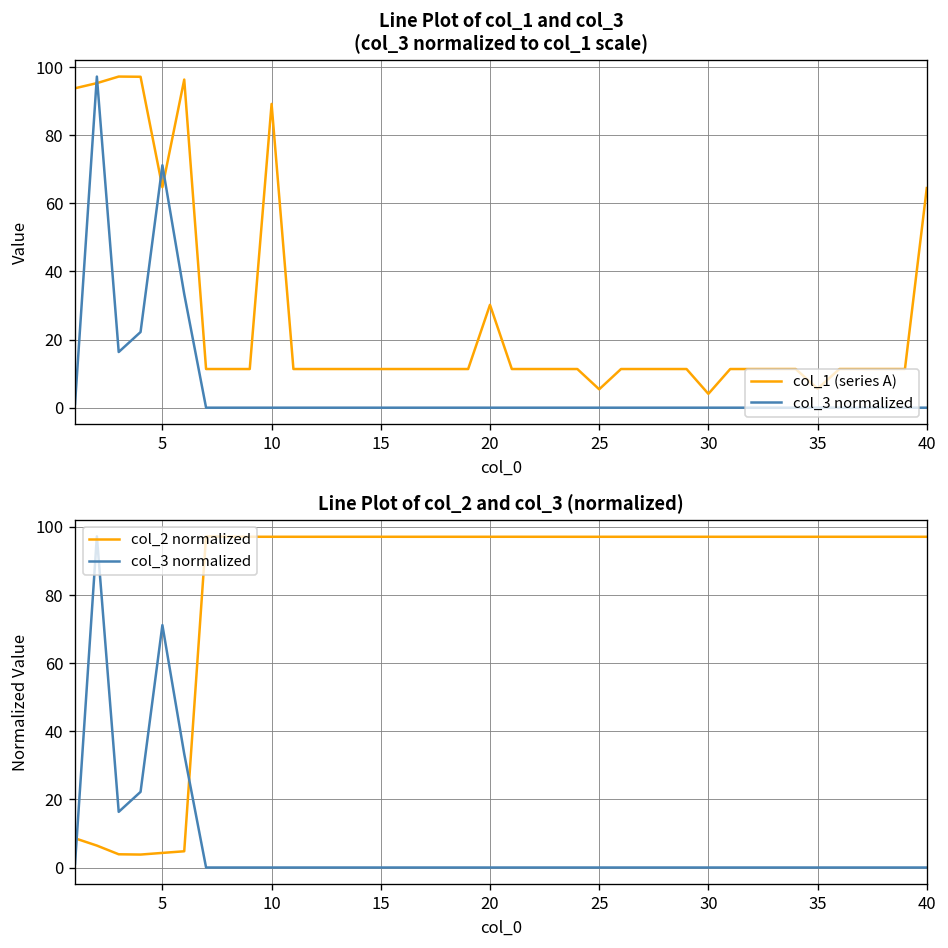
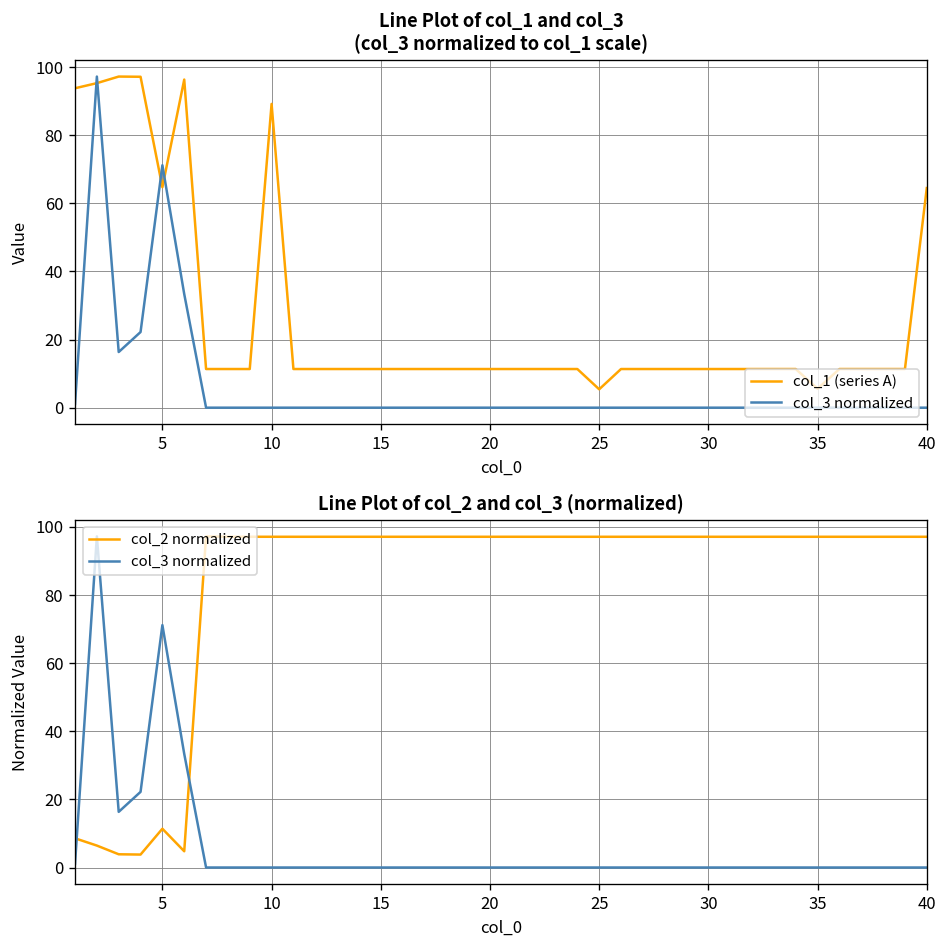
  {
    "Line Plot of col_1 and col_3 (col_3 normalized to col_1 scale)": {
      "col_1 (series A)": {
        "5": 65,
        "10": 89,
        "15": 11,
-       "20": 30,
+       "20": 11,
        "25": 5,
-       "30": 4,
+       "30": 11,
        "40": 64
      },
      "col_3 normalized": {
        "5": 71,
        "10": 0,
        "15": 0,
        "20": 0,
        "25": 0,
        "30": 0,
        "40": 0
      }
    },
    "Line Plot of col_2 and col_3 (normalized)": {
      "col_2 normalized": {
-       "5": 4,
+       "5": 11,
        "10": 97,
        "15": 97,
        "20": 97,
        "25": 97,
        "30": 97,
        "35": 97,
        "40": 97
      },
      "col_3 normalized": {
        "5": 71,
        "10": 0,
        "15": 0,
        "20": 0,
        "25": 0,
        "30": 0,
        "35": 0,
        "40": 0
      }
    }
  }
